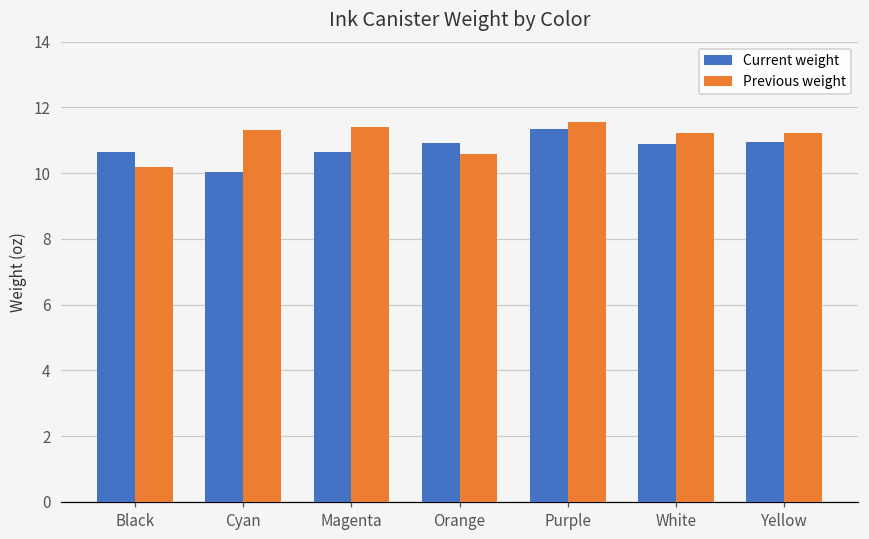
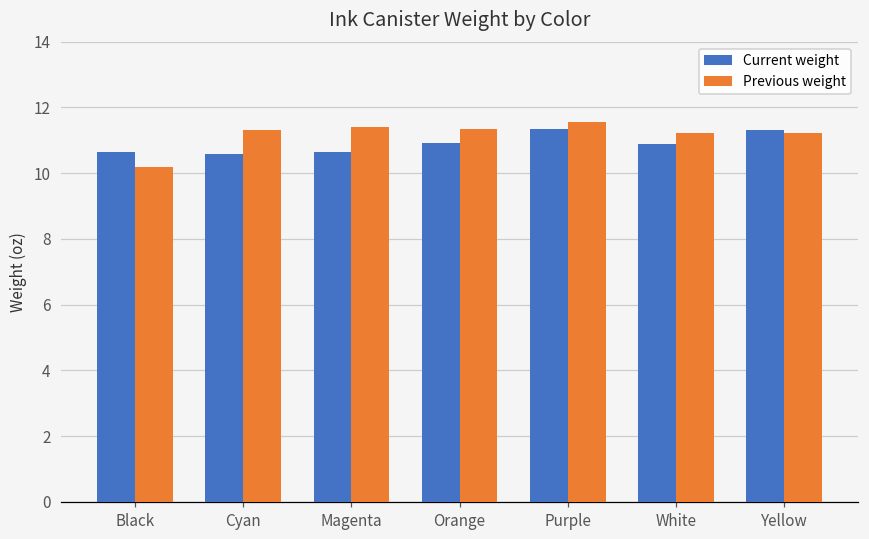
  {
    "Current weight": {
      "Black": 10.6,
-     "Cyan": 10.0,
+     "Cyan": 10.6,
      "Magenta": 10.6,
      "Orange": 10.9,
      "Purple": 11.3,
      "White": 10.9,
-     "Yellow": 10.9
+     "Yellow": 11.3
    },
    "Previous weight": {
      "Black": 10.2,
      "Cyan": 11.3,
      "Magenta": 11.4,
-     "Orange": 10.6,
+     "Orange": 11.3,
      "Purple": 11.6,
      "White": 11.2,
      "Yellow": 11.2
    }
  }
